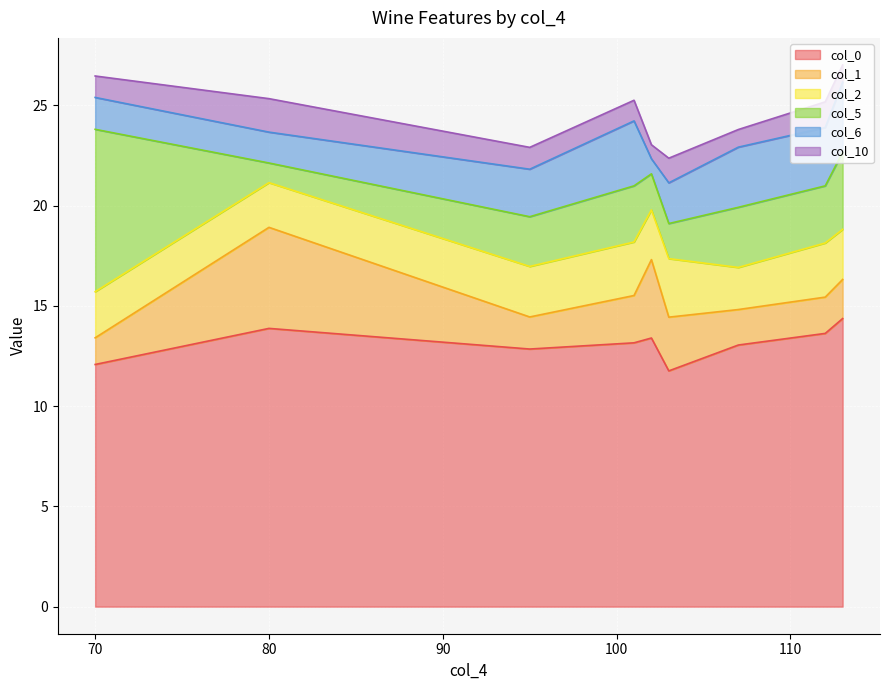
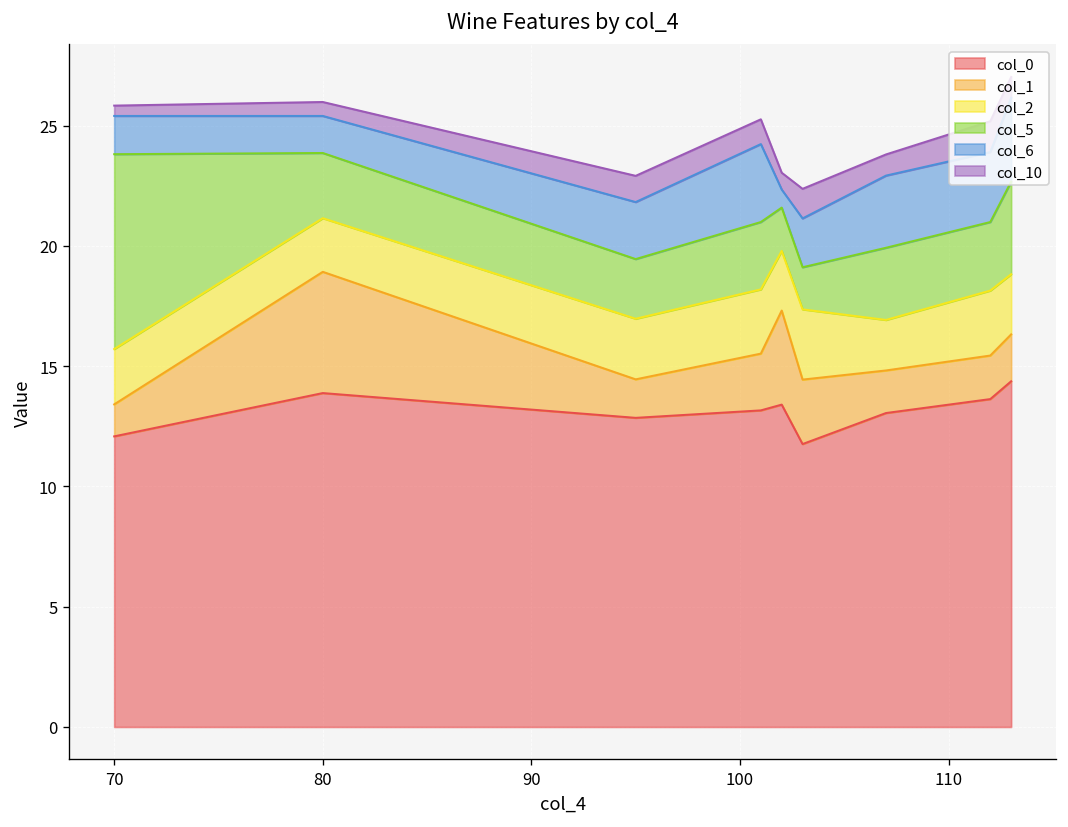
  {
    "col_0": {
      "70": 12.1,
      "80": 13.9
    },
    "col_5": {
      "70": 8.1,
-     "80": 1.0
+     "80": 2.7
    },
    "col_6": {
      "70": 1.6,
      "80": 1.5
    },
    "col_10": {
-     "70": 1.1,
-     "80": 1.7
+     "70": 0.4,
+     "80": 0.6
    }
  }
